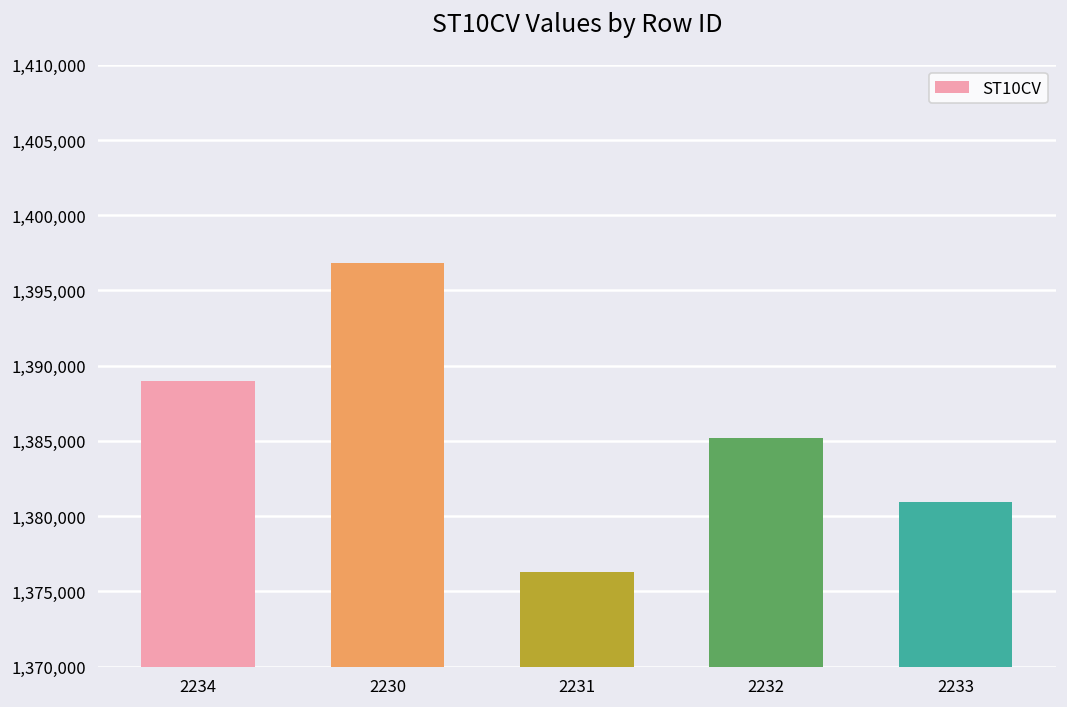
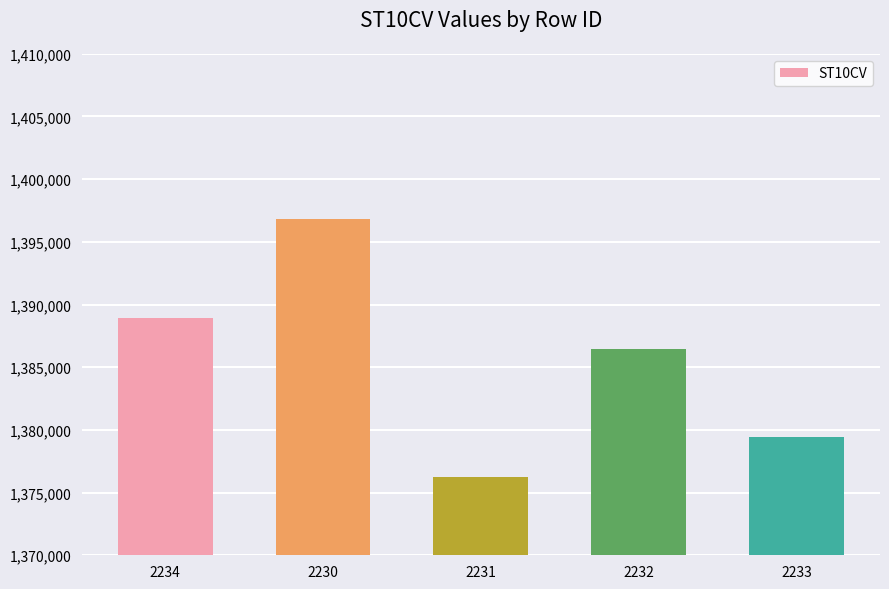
  {
    "2234": "1,389,000",
    "2230": "1,396,800",
    "2231": "1,376,300",
-   "2232": "1,385,200",
-   "2233": "1,381,000"
+   "2232": "1,386,400",
+   "2233": "1,379,400"
  }
